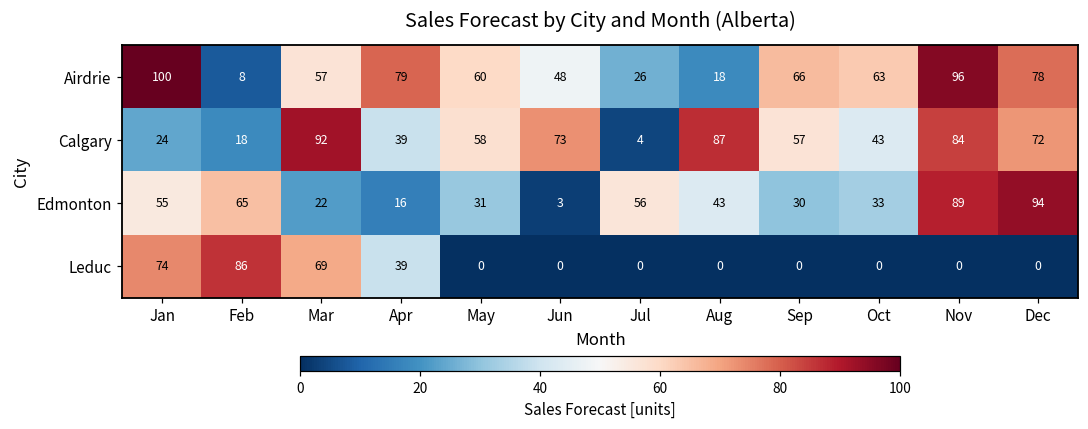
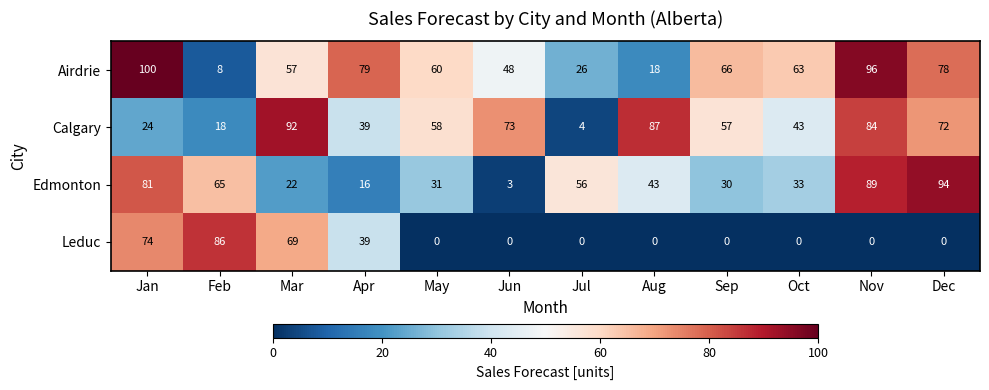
  {
    "Airdrie": {
      "Jan": 100,
      "Feb": 8,
      "Mar": 57,
      "Apr": 79,
      "May": 60,
      "Jun": 48,
      "Jul": 26,
      "Aug": 18,
      "Sep": 66,
      "Oct": 63,
      "Nov": 96,
      "Dec": 78
    },
    "Calgary": {
      "Jan": 24,
      "Feb": 18,
      "Mar": 92,
      "Apr": 39,
      "May": 58,
      "Jun": 73,
      "Jul": 4,
      "Aug": 87,
      "Sep": 57,
      "Oct": 43,
      "Nov": 84,
      "Dec": 72
    },
    "Edmonton": {
-     "Jan": 55,
+     "Jan": 81,
      "Feb": 65,
      "Mar": 22,
      "Apr": 16,
      "May": 31,
      "Jun": 3,
      "Jul": 56,
      "Aug": 43,
      "Sep": 30,
      "Oct": 33,
      "Nov": 89,
      "Dec": 94
    },
    "Leduc": {
      "Jan": 74,
      "Feb": 86,
      "Mar": 69,
      "Apr": 39,
      "May": 0,
      "Jun": 0,
      "Jul": 0,
      "Aug": 0,
      "Sep": 0,
      "Oct": 0,
      "Nov": 0,
      "Dec": 0
    }
  }
